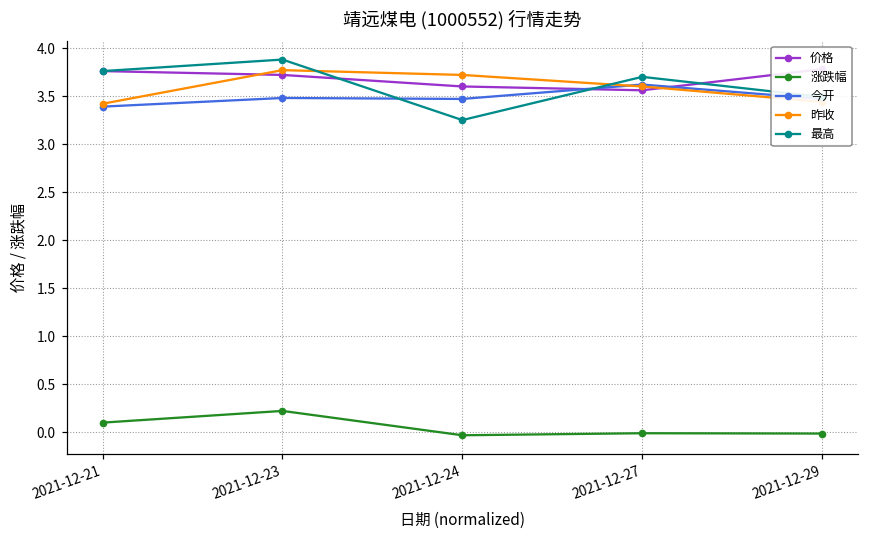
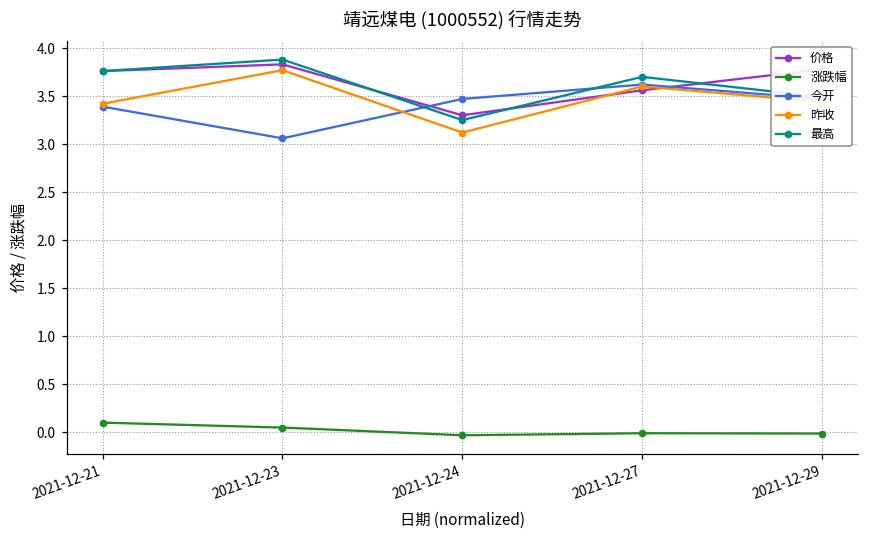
  {
    "价格": {
-     "2021-12-23": 3.7,
-     "2021-12-24": 3.6,
+     "2021-12-23": 3.8,
+     "2021-12-24": 3.3,
      "2021-12-27": 3.6
    },
    "涨跌幅": {
      "2021-12-21": 0.1,
-     "2021-12-23": 0.2,
+     "2021-12-23": 0.0,
      "2021-12-24": 0.0,
      "2021-12-27": 0.0,
      "2021-12-29": 0.0
    },
    "今开": {
      "2021-12-21": 3.4,
-     "2021-12-23": 3.5,
+     "2021-12-23": 3.1,
      "2021-12-24": 3.5
    },
    "昨收": {
      "2021-12-21": 3.4,
      "2021-12-23": 3.8,
-     "2021-12-24": 3.7
+     "2021-12-24": 3.1
    },
    "最高": {
      "2021-12-23": 3.9,
      "2021-12-24": 3.3,
      "2021-12-27": 3.7
    }
  }
